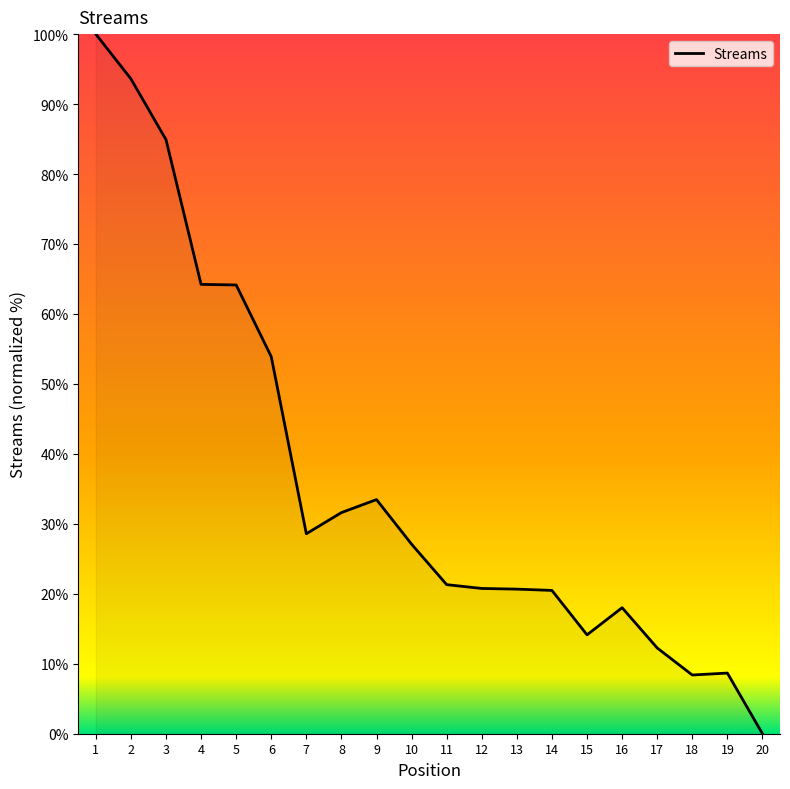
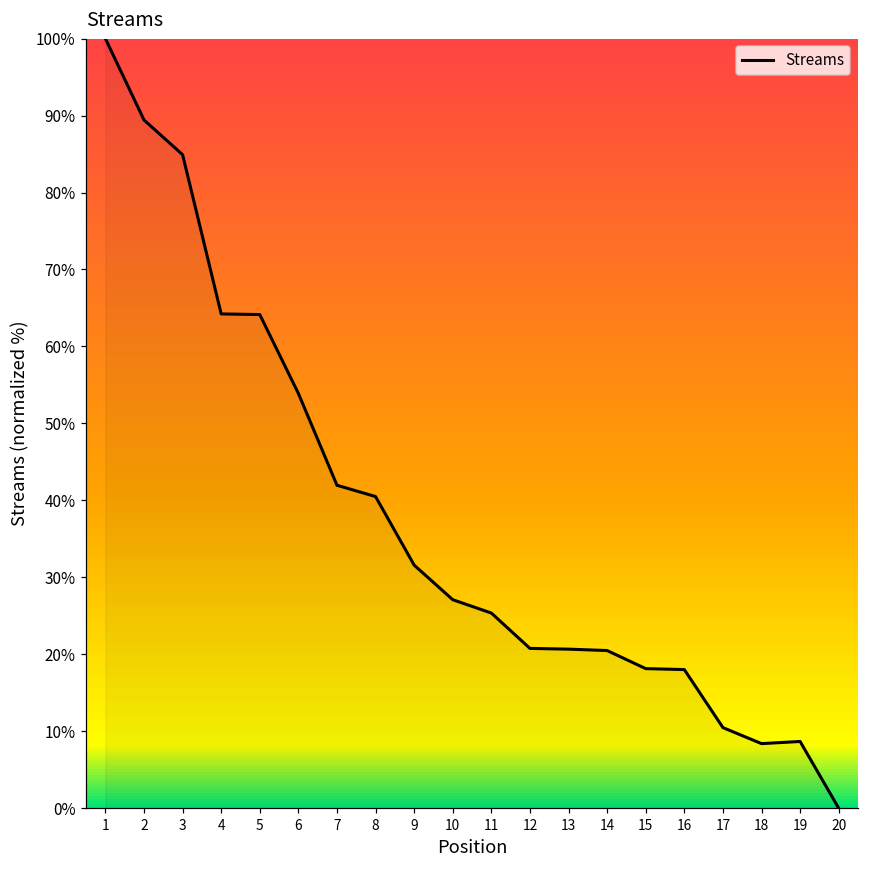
  {
    "1": "100%",
-   "2": "94%",
+   "2": "89%",
    "3": "85%",
    "4": "64%",
    "5": "64%",
    "6": "54%",
-   "7": "29%",
-   "8": "32%",
-   "9": "33%",
+   "7": "42%",
+   "8": "40%",
+   "9": "32%",
    "10": "27%",
-   "11": "21%",
+   "11": "25%",
    "12": "21%",
    "13": "21%",
    "14": "20%",
-   "15": "14%",
+   "15": "18%",
    "16": "18%",
-   "17": "12%",
+   "17": "10%",
    "18": "8%",
    "19": "9%",
    "20": "0%"
  }
